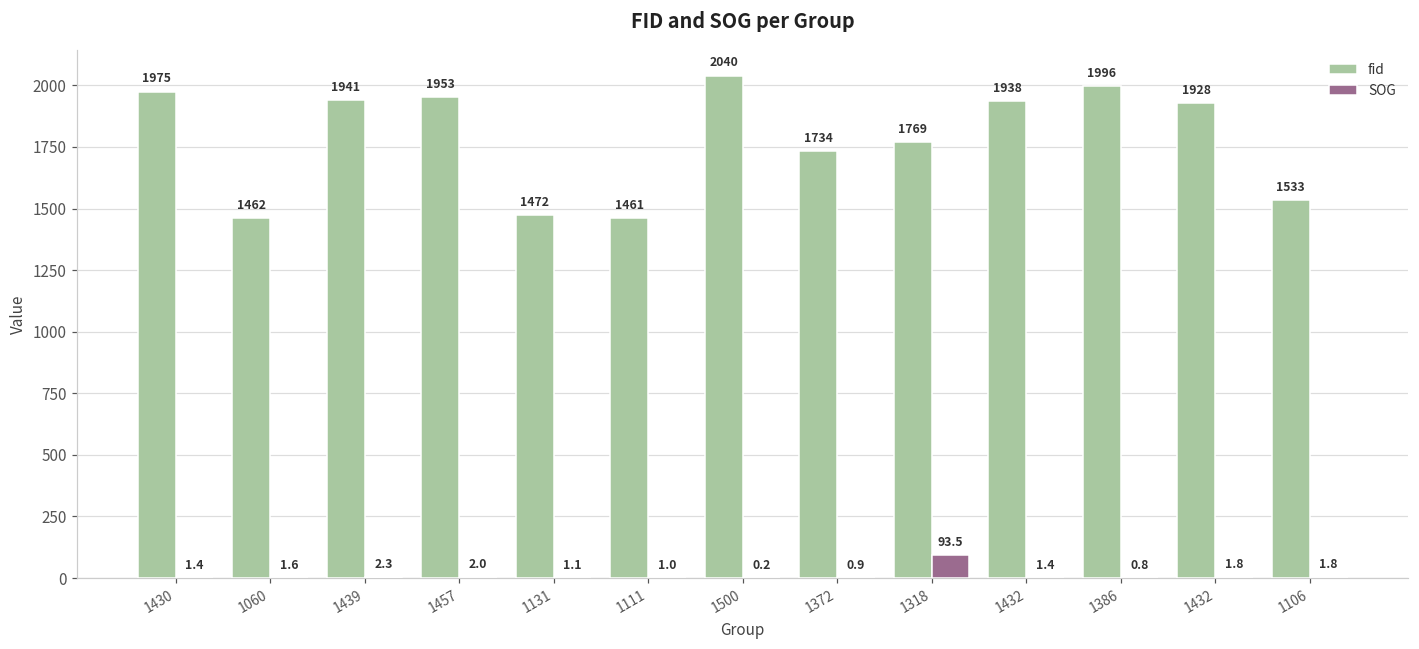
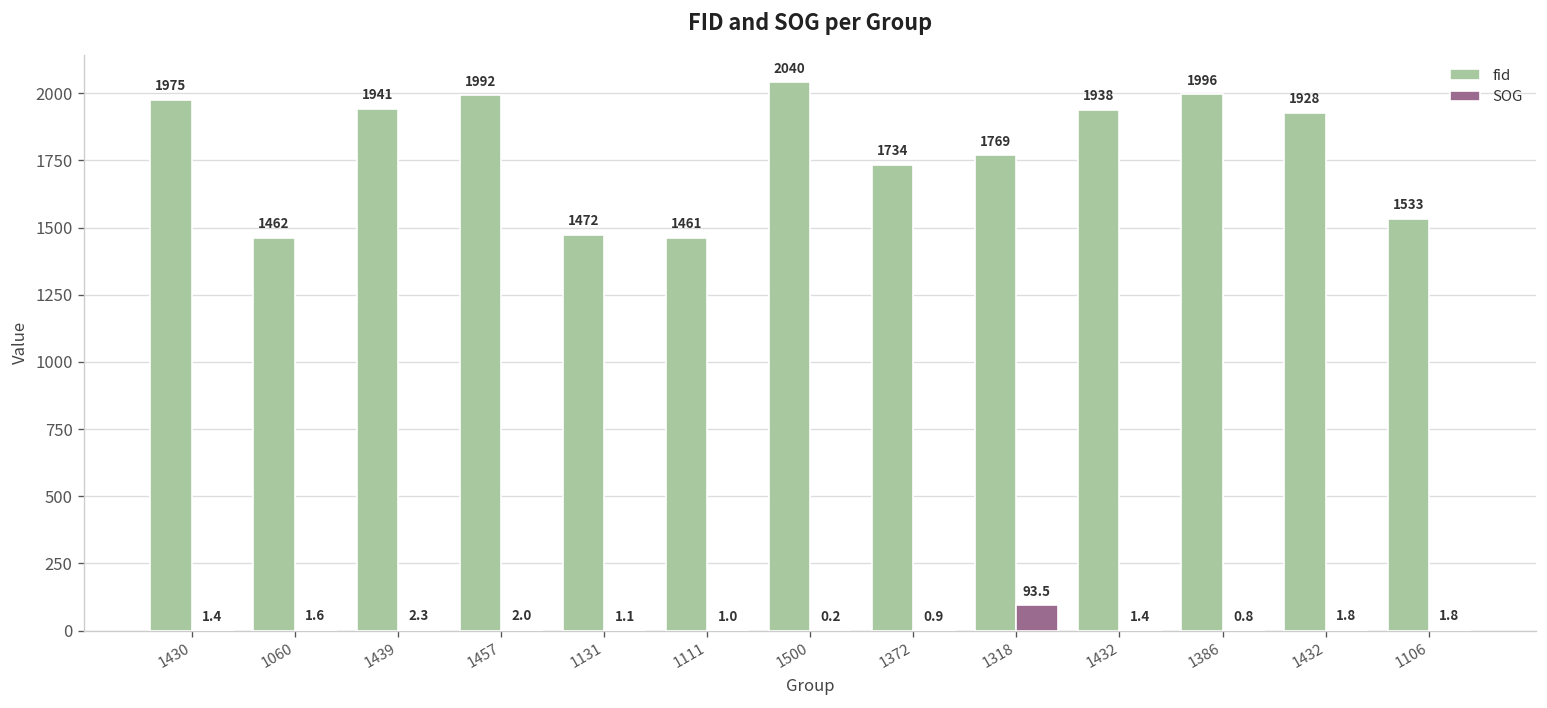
  {
    "fid": {
      "1430": 1975,
      "1060": 1462,
      "1439": 1941,
-     "1457": 1953,
+     "1457": 1992,
      "1131": 1472,
      "1111": 1461,
      "1500": 2040,
      "1372": 1734,
      "1318": 1769,
      "1386": 1996,
      "1106": 1533
    },
    "SOG": {
      "1430": 1.4,
      "1060": 1.6,
      "1439": 2.3,
      "1457": 2.0,
      "1131": 1.1,
      "1111": 1.0,
      "1500": 0.2,
      "1372": 0.9,
      "1318": 93.5,
      "1386": 0.8,
      "1106": 1.8
    }
  }
